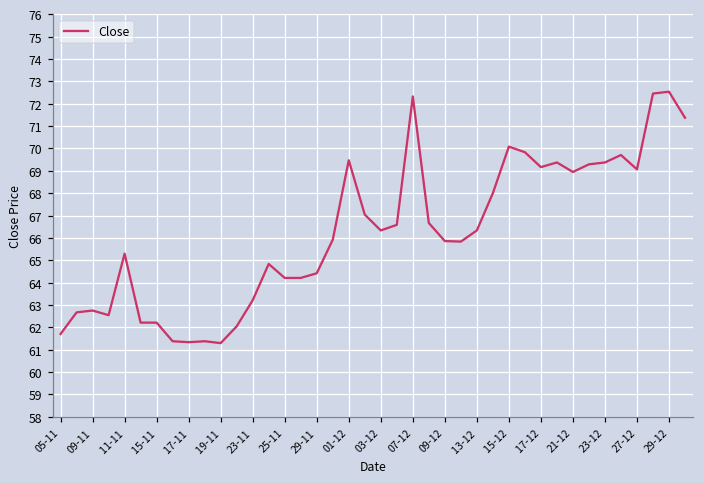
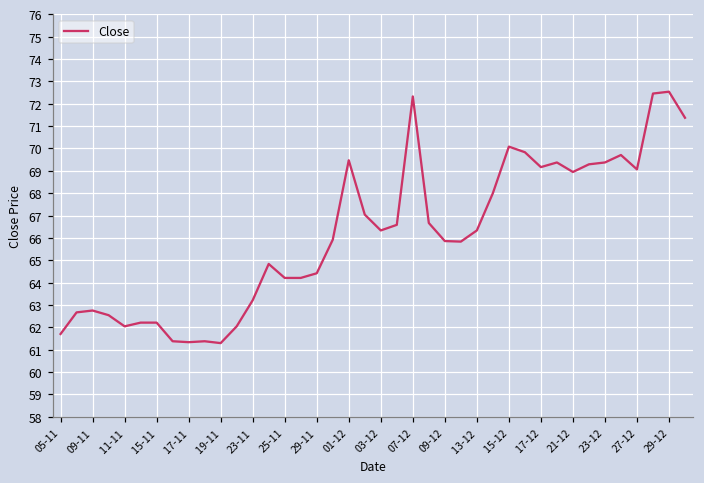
  {
    "05-11": 61.7,
    "09-11": 62.8,
-   "11-11": 65.3,
+   "11-11": 62.0,
    "15-11": 62.2,
    "17-11": 61.3,
    "19-11": 61.3,
    "23-11": 63.2,
    "25-11": 64.2,
    "29-11": 64.4,
    "01-12": 69.5,
    "03-12": 66.3,
    "07-12": 72.3,
    "09-12": 65.9,
    "13-12": 66.3,
    "15-12": 70.1,
    "17-12": 69.2,
    "21-12": 68.9,
    "23-12": 69.4,
    "27-12": 69.1,
    "29-12": 72.5
  }
